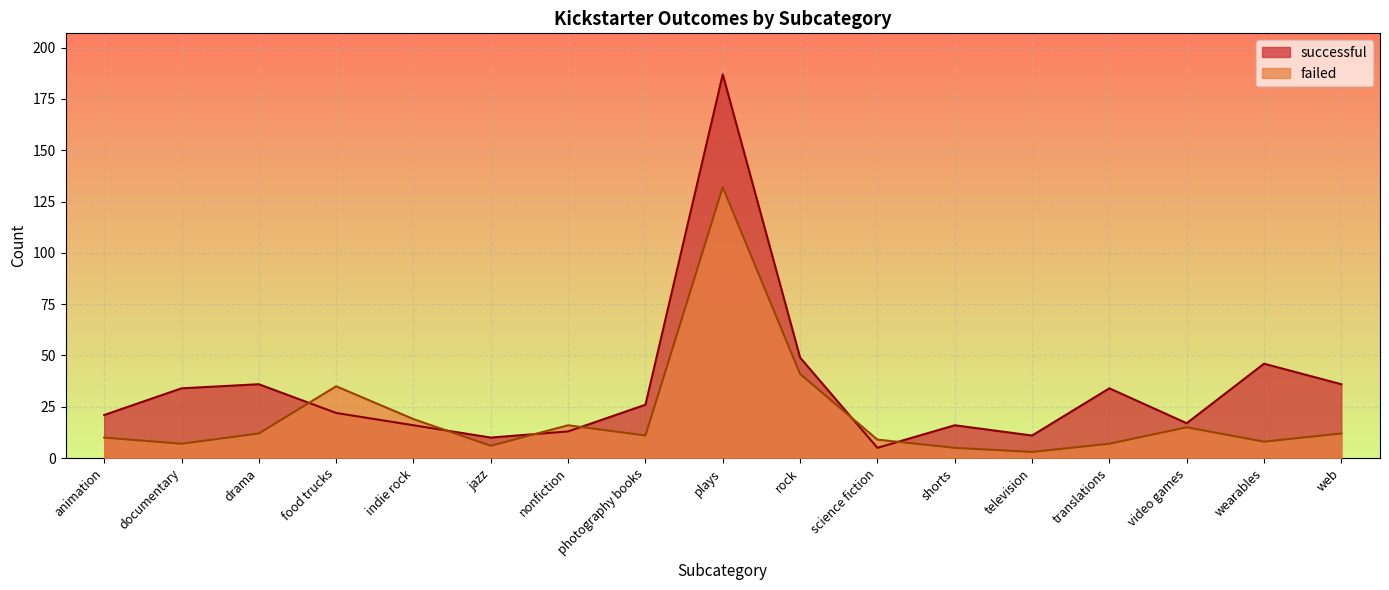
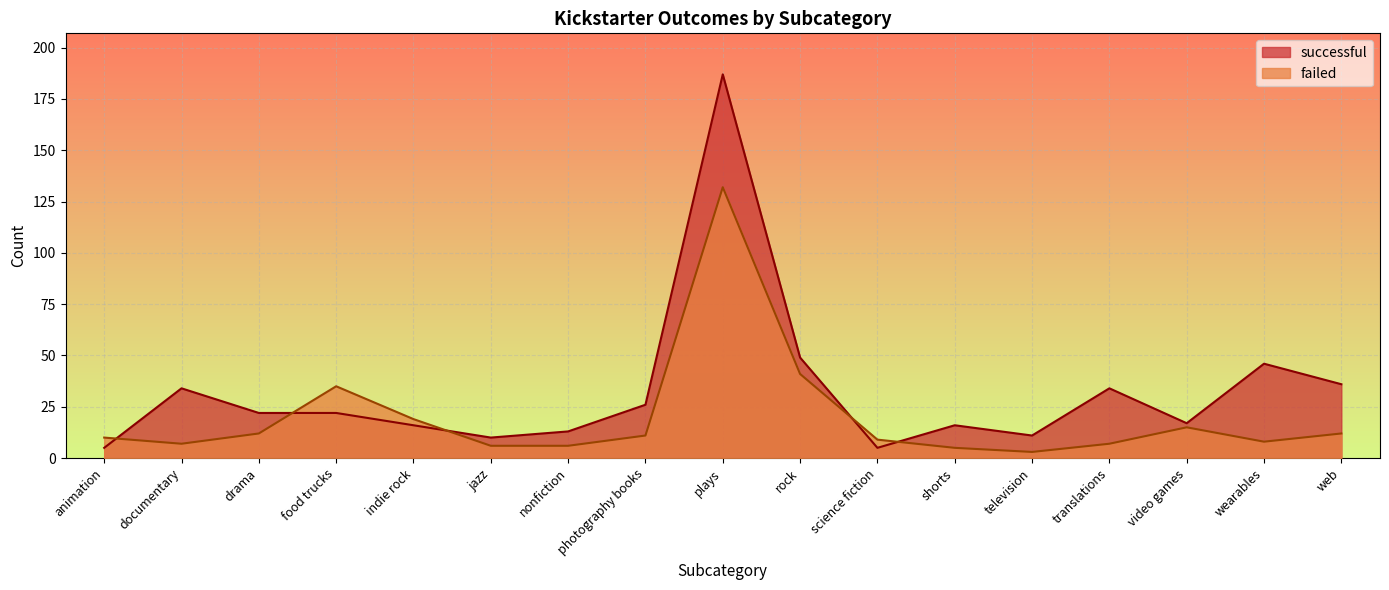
  {
    "successful": {
-     "animation": 21,
+     "animation": 5,
      "documentary": 34,
-     "drama": 36,
+     "drama": 22,
      "food trucks": 22,
      "indie rock": 16,
      "jazz": 10,
      "nonfiction": 13,
      "photography books": 26,
      "plays": 187,
      "rock": 49,
      "science fiction": 5,
      "shorts": 16,
      "television": 11,
      "translations": 34,
      "video games": 17,
      "wearables": 46,
      "web": 36
    },
    "failed": {
      "animation": 10,
      "documentary": 7,
      "drama": 12,
      "food trucks": 35,
      "indie rock": 19,
      "jazz": 6,
-     "nonfiction": 16,
+     "nonfiction": 6,
      "photography books": 11,
      "plays": 132,
      "rock": 41,
      "science fiction": 9,
      "shorts": 5,
      "television": 3,
      "translations": 7,
      "video games": 15,
      "wearables": 8,
      "web": 12
    }
  }
